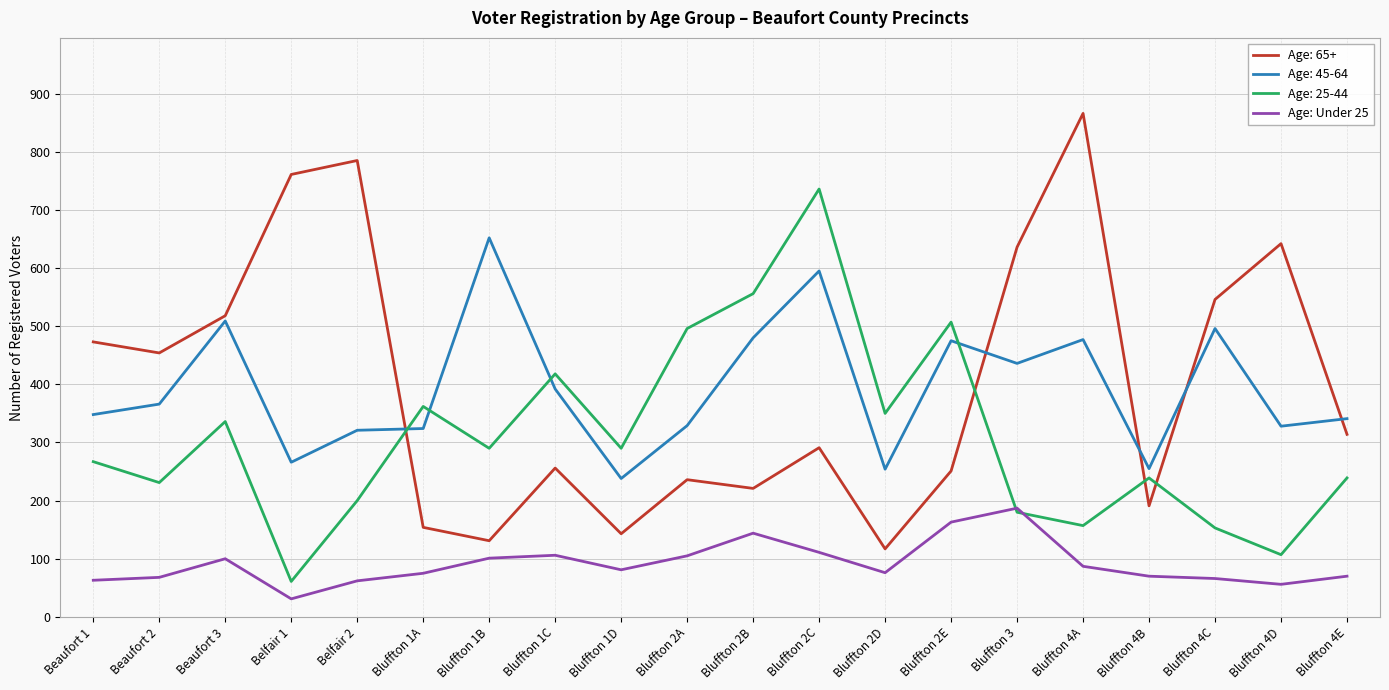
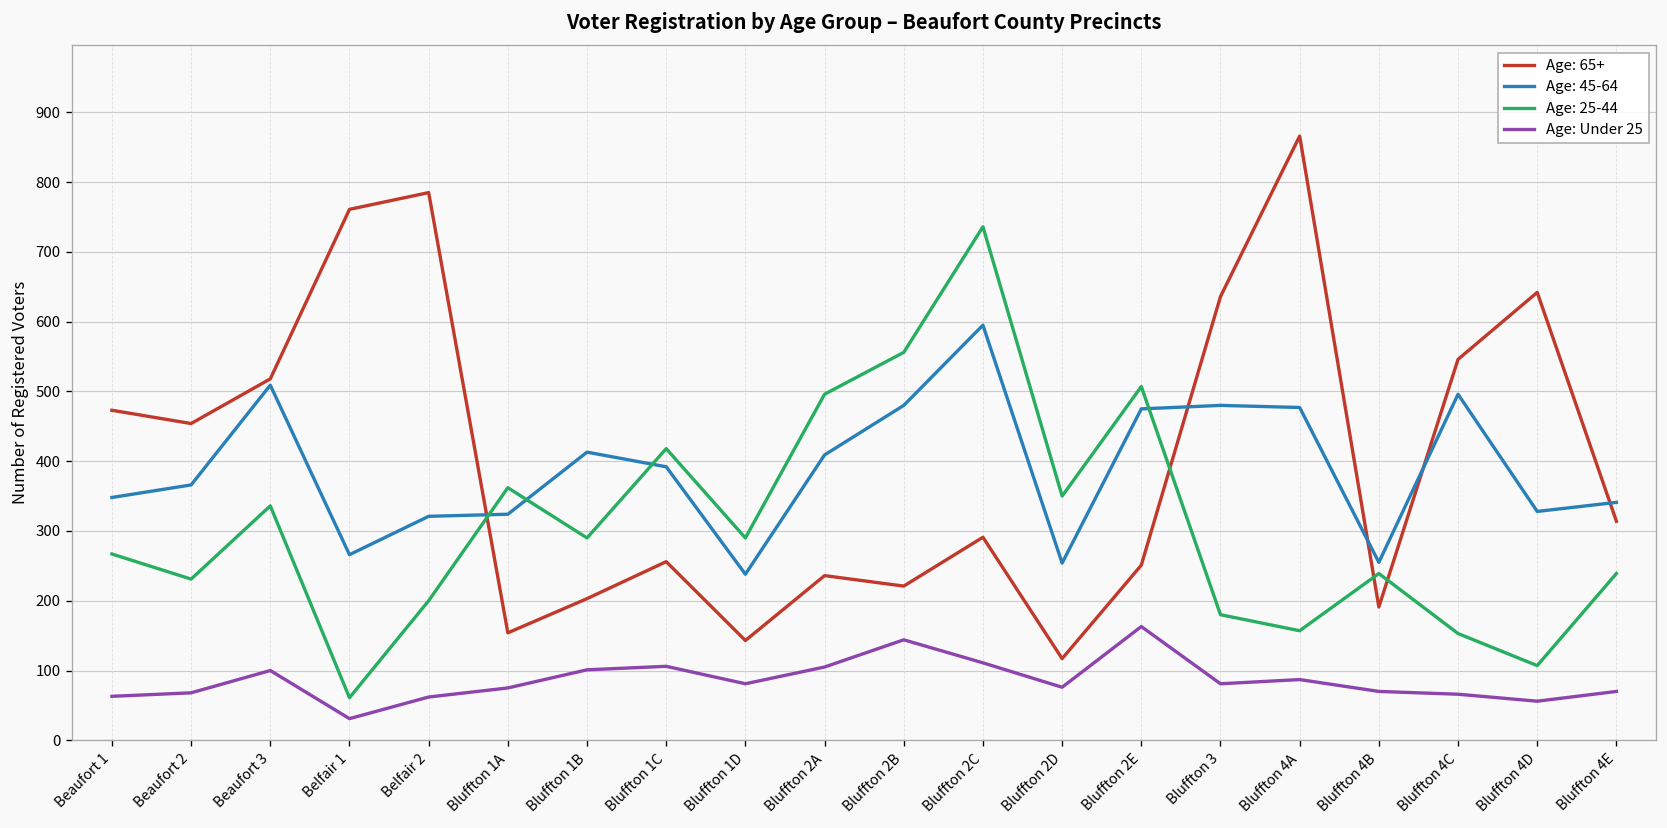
  {
    "Age: 65+": {
      "Beaufort 1": 470,
      "Beaufort 2": 450,
      "Beaufort 3": 520,
      "Belfair 1": 760,
      "Belfair 2": 790,
      "Bluffton 1A": 150,
-     "Bluffton 1B": 130,
+     "Bluffton 1B": 200,
      "Bluffton 1C": 260,
      "Bluffton 1D": 140,
      "Bluffton 2A": 240,
      "Bluffton 2B": 220,
      "Bluffton 2C": 290,
      "Bluffton 2D": 120,
      "Bluffton 2E": 250,
      "Bluffton 3": 640,
      "Bluffton 4A": 870,
      "Bluffton 4B": 190,
      "Bluffton 4C": 550,
      "Bluffton 4D": 640,
      "Bluffton 4E": 310
    },
    "Age: 45-64": {
      "Beaufort 1": 350,
      "Beaufort 2": 370,
      "Beaufort 3": 510,
      "Belfair 1": 270,
      "Belfair 2": 320,
      "Bluffton 1A": 320,
-     "Bluffton 1B": 650,
+     "Bluffton 1B": 410,
      "Bluffton 1C": 390,
      "Bluffton 1D": 240,
-     "Bluffton 2A": 330,
+     "Bluffton 2A": 410,
      "Bluffton 2B": 480,
      "Bluffton 2C": 600,
      "Bluffton 2D": 250,
      "Bluffton 2E": 480,
-     "Bluffton 3": 440,
+     "Bluffton 3": 480,
      "Bluffton 4A": 480,
      "Bluffton 4B": 260,
      "Bluffton 4C": 500,
      "Bluffton 4D": 330,
      "Bluffton 4E": 340
    },
    "Age: 25-44": {
      "Beaufort 1": 270,
      "Beaufort 2": 230,
      "Beaufort 3": 340,
      "Belfair 1": 60,
      "Belfair 2": 200,
      "Bluffton 1A": 360,
      "Bluffton 1B": 290,
      "Bluffton 1C": 420,
      "Bluffton 1D": 290,
      "Bluffton 2A": 500,
      "Bluffton 2B": 560,
      "Bluffton 2C": 740,
      "Bluffton 2D": 350,
      "Bluffton 2E": 510,
      "Bluffton 3": 180,
      "Bluffton 4A": 160,
      "Bluffton 4B": 240,
      "Bluffton 4C": 150,
      "Bluffton 4D": 110,
      "Bluffton 4E": 240
    },
    "Age: Under 25": {
      "Beaufort 1": 60,
      "Beaufort 2": 70,
      "Beaufort 3": 100,
      "Belfair 1": 30,
      "Belfair 2": 60,
      "Bluffton 1A": 80,
      "Bluffton 1B": 100,
      "Bluffton 1C": 110,
      "Bluffton 1D": 80,
      "Bluffton 2A": 110,
      "Bluffton 2B": 140,
      "Bluffton 2C": 110,
      "Bluffton 2D": 80,
      "Bluffton 2E": 160,
-     "Bluffton 3": 190,
+     "Bluffton 3": 80,
      "Bluffton 4A": 90,
      "Bluffton 4B": 70,
      "Bluffton 4C": 70,
      "Bluffton 4D": 60,
      "Bluffton 4E": 70
    }
  }
